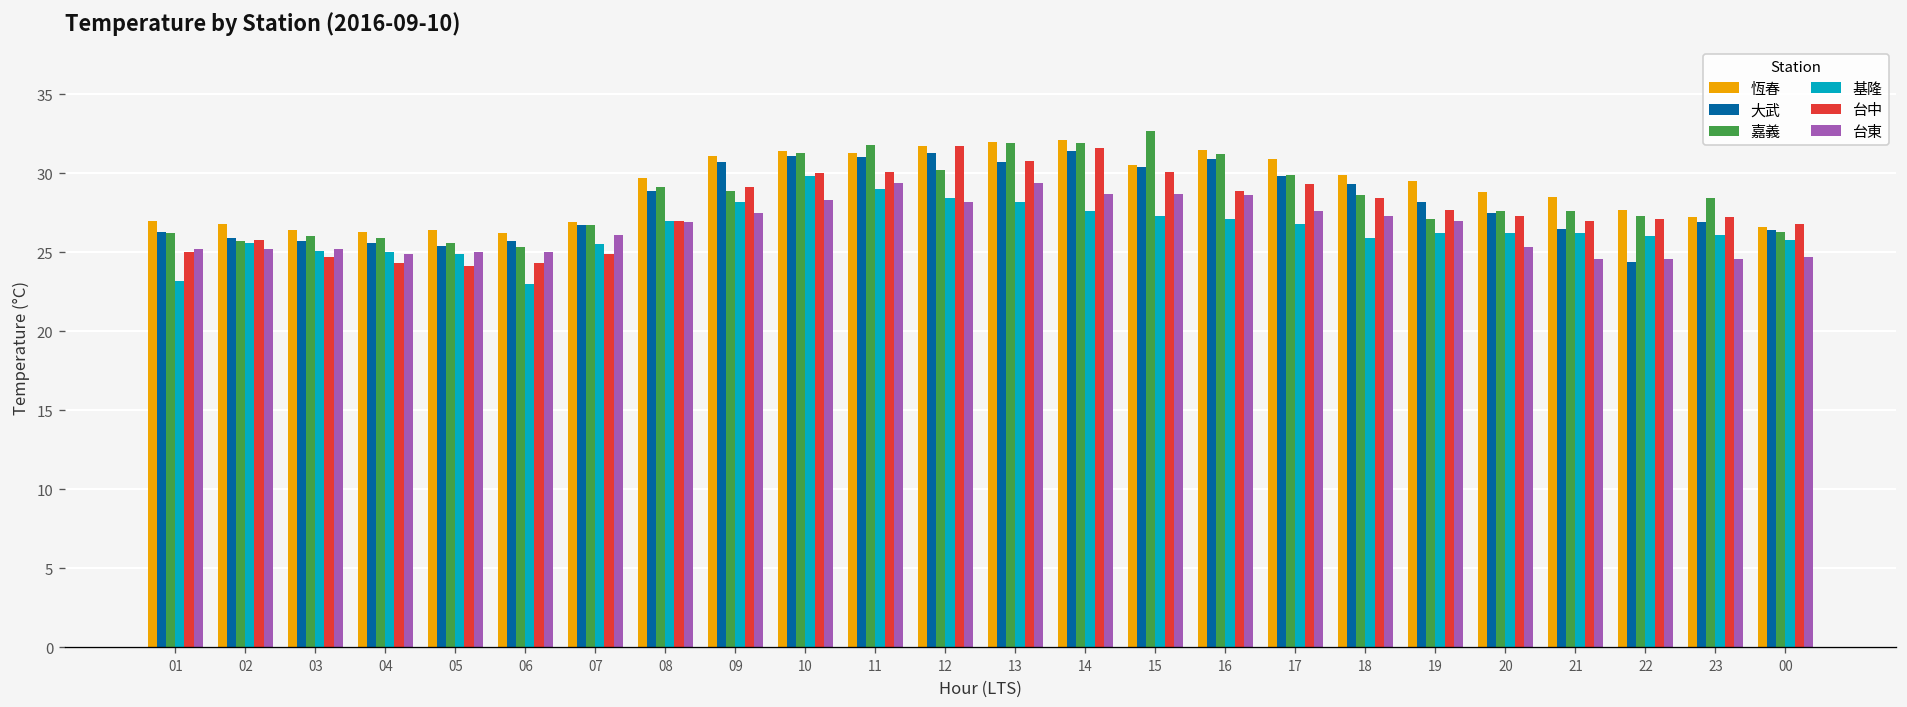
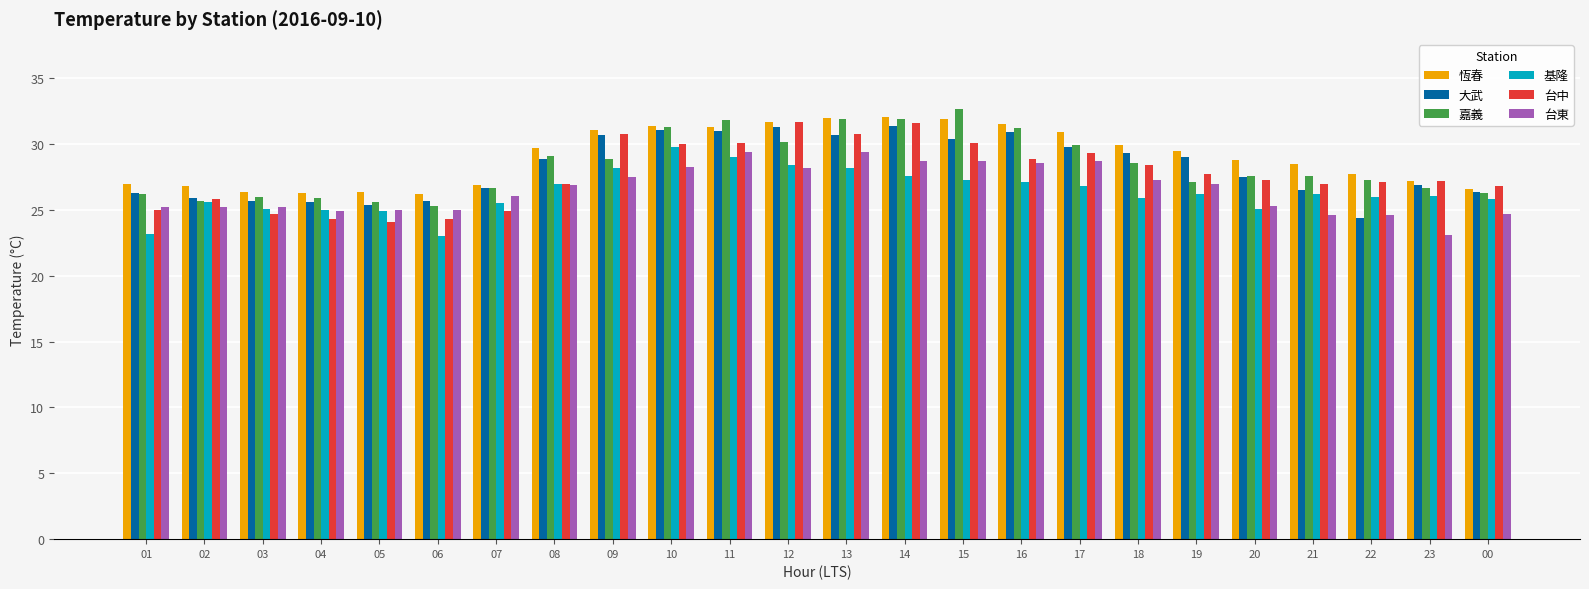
  {
    "恆春": {
      "01": 27.0,
      "02": 26.8,
      "03": 26.4,
      "04": 26.3,
      "05": 26.4,
      "06": 26.2,
      "07": 26.9,
      "08": 29.7,
      "09": 31.1,
      "10": 31.4,
      "11": 31.3,
      "12": 31.7,
      "13": 32.0,
      "14": 32.1,
-     "15": 30.5,
+     "15": 31.9,
      "16": 31.5,
      "17": 30.9,
      "18": 29.9,
      "19": 29.5,
      "20": 28.8,
      "21": 28.5,
      "22": 27.7,
      "23": 27.2,
      "00": 26.6
    },
    "大武": {
      "01": 26.3,
      "02": 25.9,
      "03": 25.7,
      "04": 25.6,
      "05": 25.4,
      "06": 25.7,
      "07": 26.7,
      "08": 28.9,
      "09": 30.7,
      "10": 31.1,
      "11": 31.0,
      "12": 31.3,
      "13": 30.7,
      "14": 31.4,
      "15": 30.4,
      "16": 30.9,
      "17": 29.8,
      "18": 29.3,
-     "19": 28.2,
+     "19": 29.0,
      "20": 27.5,
      "21": 26.5,
      "22": 24.4,
      "23": 26.9,
      "00": 26.4
    },
    "嘉義": {
      "01": 26.2,
      "02": 25.7,
      "03": 26.0,
      "04": 25.9,
      "05": 25.6,
      "06": 25.3,
      "07": 26.7,
      "08": 29.1,
      "09": 28.9,
      "10": 31.3,
      "11": 31.8,
      "12": 30.2,
      "13": 31.9,
      "14": 31.9,
      "15": 32.7,
      "16": 31.2,
      "17": 29.9,
      "18": 28.6,
      "19": 27.1,
      "20": 27.6,
      "21": 27.6,
      "22": 27.3,
-     "23": 28.4,
+     "23": 26.7,
      "00": 26.3
    },
    "基隆": {
      "01": 23.2,
      "02": 25.6,
      "03": 25.1,
      "04": 25.0,
      "05": 24.9,
      "06": 23.0,
      "07": 25.5,
      "08": 27.0,
      "09": 28.2,
      "10": 29.8,
      "11": 29.0,
      "12": 28.4,
      "13": 28.2,
      "14": 27.6,
      "15": 27.3,
      "16": 27.1,
      "17": 26.8,
      "18": 25.9,
      "19": 26.2,
-     "20": 26.2,
+     "20": 25.1,
      "21": 26.2,
      "22": 26.0,
      "23": 26.1,
      "00": 25.8
    },
    "台中": {
      "01": 25.0,
      "02": 25.8,
      "03": 24.7,
      "04": 24.3,
      "05": 24.1,
      "06": 24.3,
      "07": 24.9,
      "08": 27.0,
-     "09": 29.1,
+     "09": 30.8,
      "10": 30.0,
      "11": 30.1,
      "12": 31.7,
      "13": 30.8,
      "14": 31.6,
      "15": 30.1,
      "16": 28.9,
      "17": 29.3,
      "18": 28.4,
      "19": 27.7,
      "20": 27.3,
      "21": 27.0,
      "22": 27.1,
      "23": 27.2,
      "00": 26.8
    },
    "台東": {
      "01": 25.2,
      "02": 25.2,
      "03": 25.2,
      "04": 24.9,
      "05": 25.0,
      "06": 25.0,
      "07": 26.1,
      "08": 26.9,
      "09": 27.5,
      "10": 28.3,
      "11": 29.4,
      "12": 28.2,
      "13": 29.4,
      "14": 28.7,
      "15": 28.7,
      "16": 28.6,
-     "17": 27.6,
+     "17": 28.7,
      "18": 27.3,
      "19": 27.0,
      "20": 25.3,
      "21": 24.6,
      "22": 24.6,
-     "23": 24.6,
+     "23": 23.1,
      "00": 24.7
    }
  }
